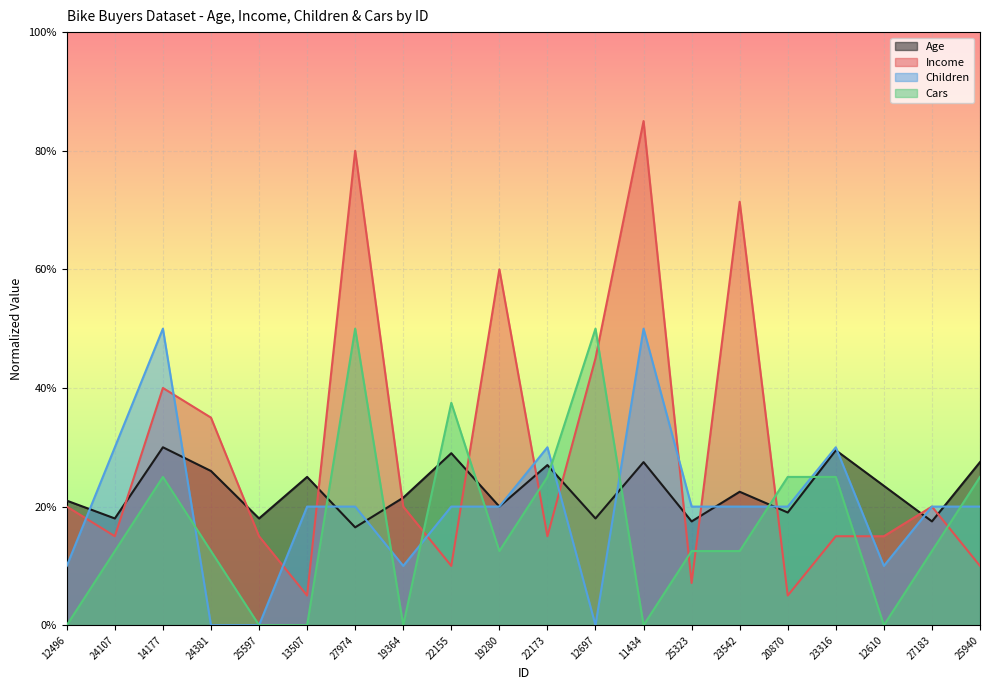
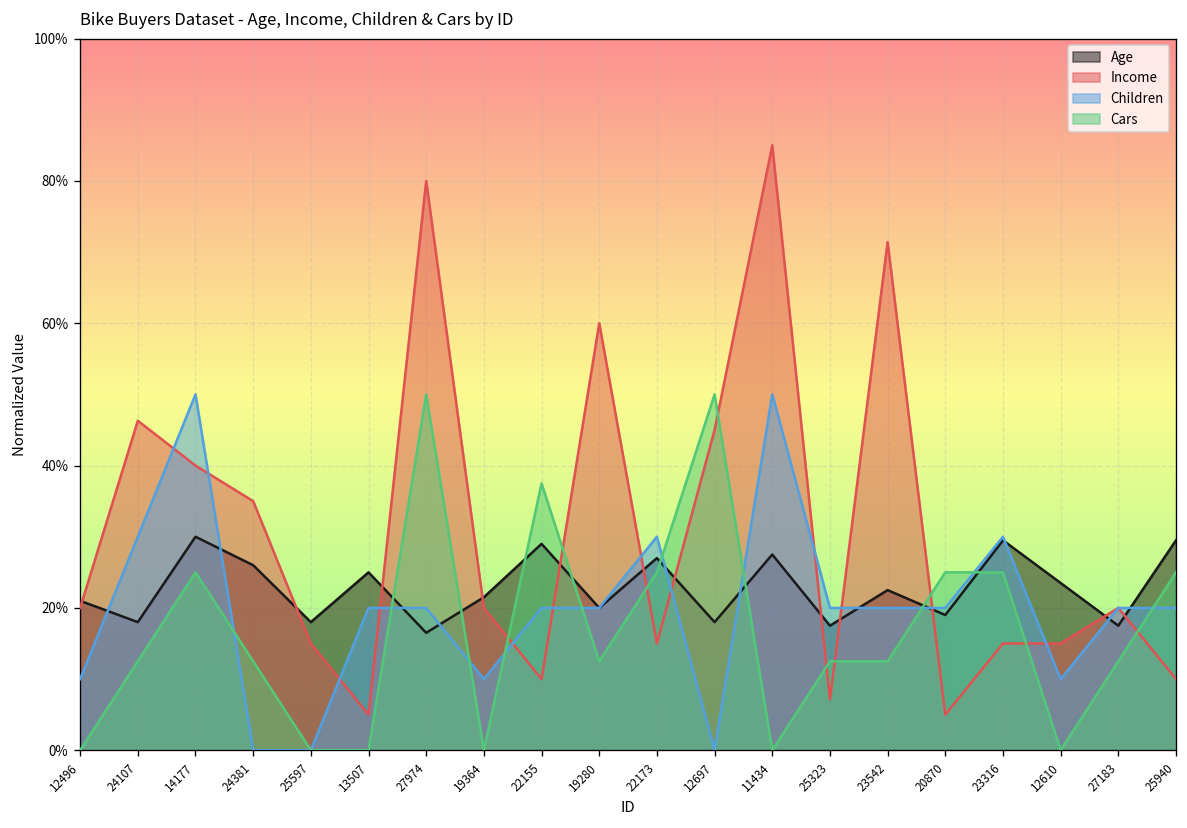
  {
    "Age": {
      "12496": "21%",
      "24107": "18%",
      "14177": "30%",
      "24381": "26%",
      "25597": "18%",
      "13507": "25%",
      "27974": "17%",
      "19364": "22%",
      "22155": "29%",
      "22173": "27%",
      "12697": "18%",
      "11434": "28%",
      "25323": "18%",
      "23542": "23%",
      "20870": "19%",
      "23316": "30%",
      "12610": "24%",
      "27183": "18%",
-     "25940": "28%"
+     "25940": "30%"
    },
    "Income": {
      "12496": "20%",
-     "24107": "15%",
+     "24107": "46%",
      "14177": "40%",
      "24381": "35%",
      "25597": "15%",
      "13507": "5%",
      "27974": "80%",
      "19364": "20%",
      "22155": "10%",
      "19280": "60%",
      "22173": "15%",
      "12697": "45%",
      "11434": "85%",
      "25323": "7%",
      "23542": "71%",
      "20870": "5%",
      "23316": "15%",
      "12610": "15%",
      "25940": "10%"
    },
    "Children": {
      "12496": "10%",
      "24107": "30%",
      "14177": "50%",
      "24381": "0%",
      "13507": "20%",
      "27974": "20%",
      "19364": "10%",
      "22155": "20%",
      "22173": "30%",
      "12697": "0%",
      "11434": "50%",
      "25323": "20%",
      "23542": "20%",
      "20870": "20%",
      "23316": "30%",
      "12610": "10%",
      "25940": "20%"
    },
    "Cars": {
      "12496": "0%",
      "24107": "13%",
      "14177": "25%",
      "24381": "13%",
      "13507": "0%",
      "27974": "50%",
      "19364": "0%",
      "22155": "38%",
      "19280": "13%",
      "22173": "25%",
      "12697": "50%",
      "11434": "0%",
      "25323": "13%",
      "23542": "13%",
      "20870": "25%",
      "23316": "25%",
      "12610": "0%",
      "27183": "13%",
      "25940": "25%"
    }
  }
